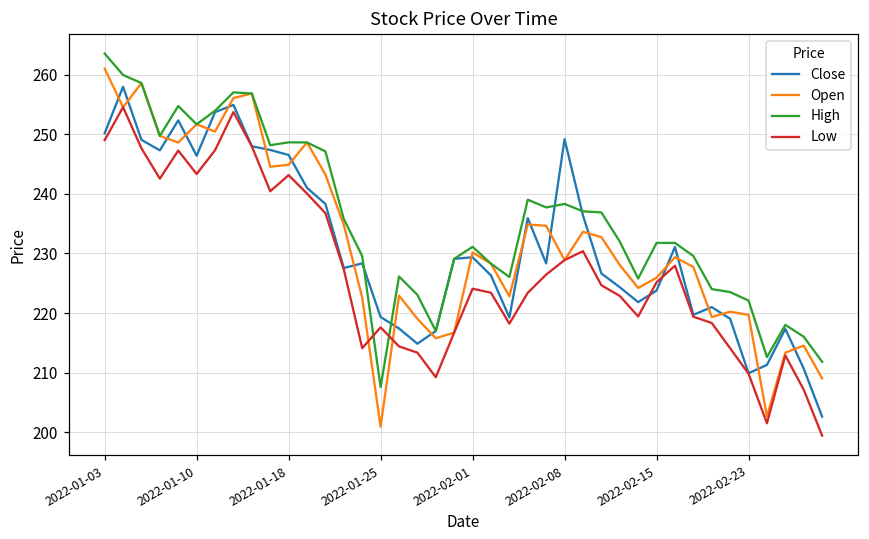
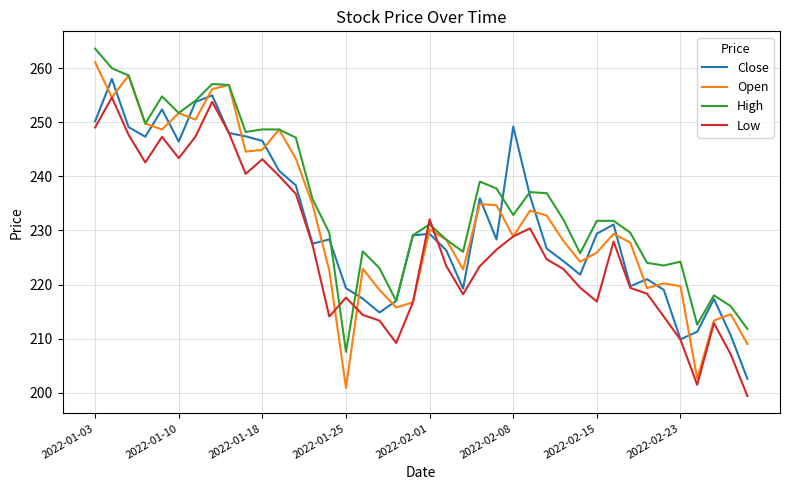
  {
    "Close": {
      "2022-01-03": 250,
      "2022-01-10": 246,
      "2022-01-18": 247,
      "2022-01-25": 219,
      "2022-02-01": 229,
      "2022-02-08": 249,
-     "2022-02-15": 224
+     "2022-02-15": 229
    },
    "Open": {
      "2022-01-03": 261,
      "2022-01-18": 245,
      "2022-01-25": 201,
      "2022-02-01": 230,
      "2022-02-15": 226,
      "2022-02-23": 220
    },
    "High": {
      "2022-01-03": 264,
      "2022-01-18": 249,
      "2022-01-25": 208,
      "2022-02-01": 231,
-     "2022-02-08": 238,
+     "2022-02-08": 233,
      "2022-02-15": 232,
-     "2022-02-23": 222
+     "2022-02-23": 224
    },
    "Low": {
      "2022-01-03": 249,
      "2022-01-10": 243,
      "2022-01-18": 243,
      "2022-01-25": 218,
-     "2022-02-01": 224,
-     "2022-02-15": 225
+     "2022-02-01": 232,
+     "2022-02-15": 217
    }
  }
